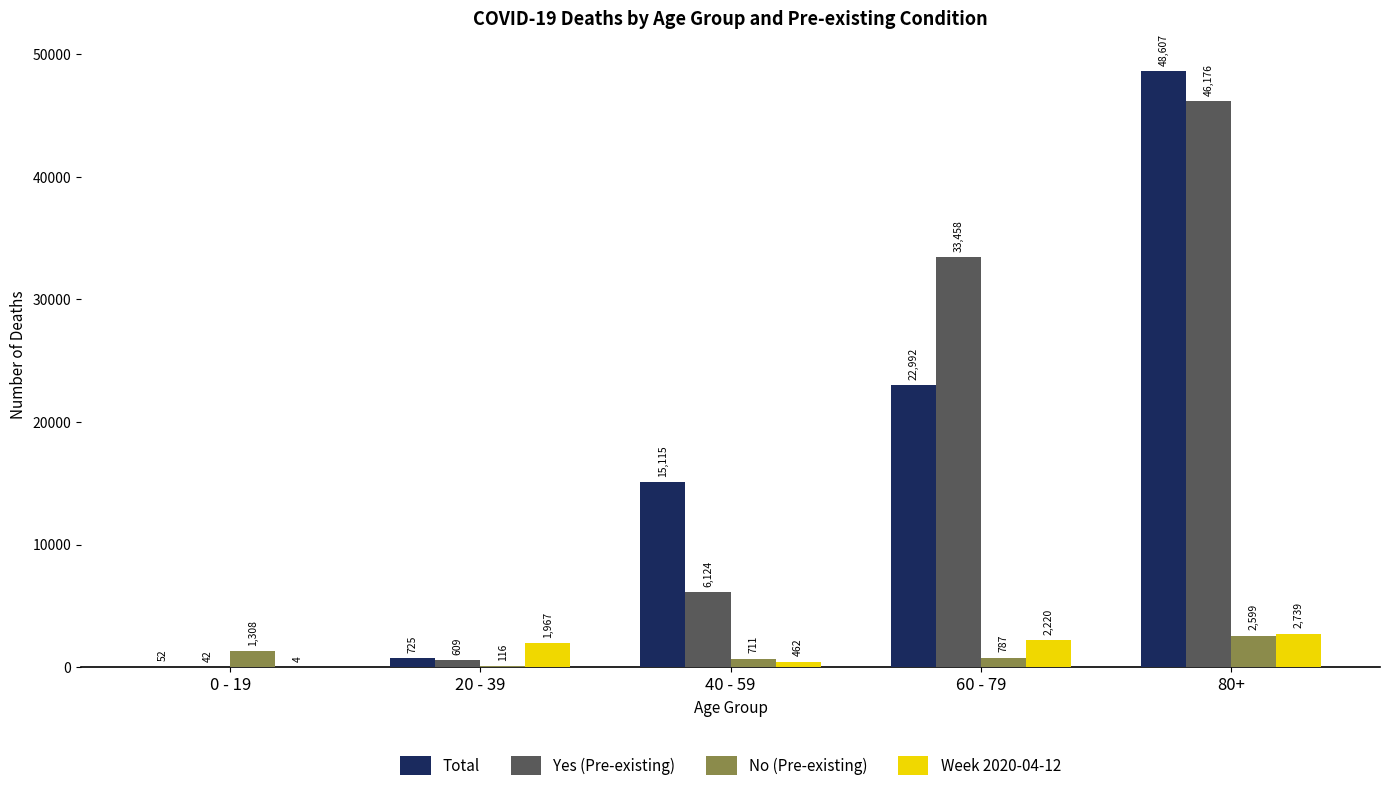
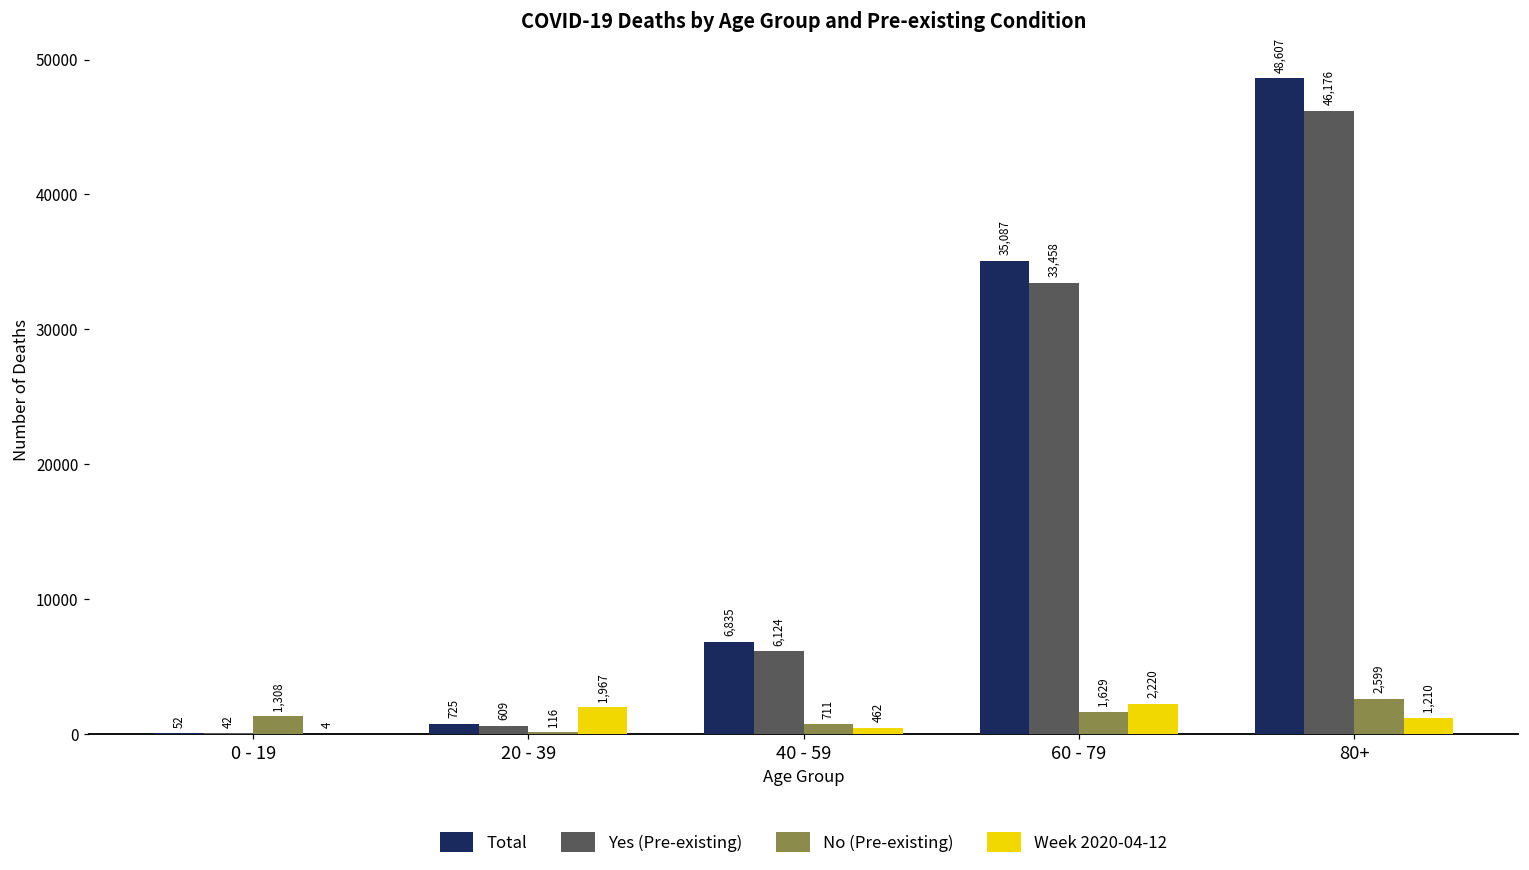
  {
    "Total": {
      "0 - 19": "52",
      "20 - 39": "725",
-     "40 - 59": "15,115",
-     "60 - 79": "22,992",
+     "40 - 59": "6,835",
+     "60 - 79": "35,087",
      "80+": "48,607"
    },
    "Yes (Pre-existing)": {
      "0 - 19": "42",
      "20 - 39": "609",
      "40 - 59": "6,124",
      "60 - 79": "33,458",
      "80+": "46,176"
    },
    "No (Pre-existing)": {
      "0 - 19": "1,308",
      "20 - 39": "116",
      "40 - 59": "711",
-     "60 - 79": "787",
+     "60 - 79": "1,629",
      "80+": "2,599"
    },
    "Week 2020-04-12": {
      "0 - 19": "4",
      "20 - 39": "1,967",
      "40 - 59": "462",
      "60 - 79": "2,220",
-     "80+": "2,739"
+     "80+": "1,210"
    }
  }
